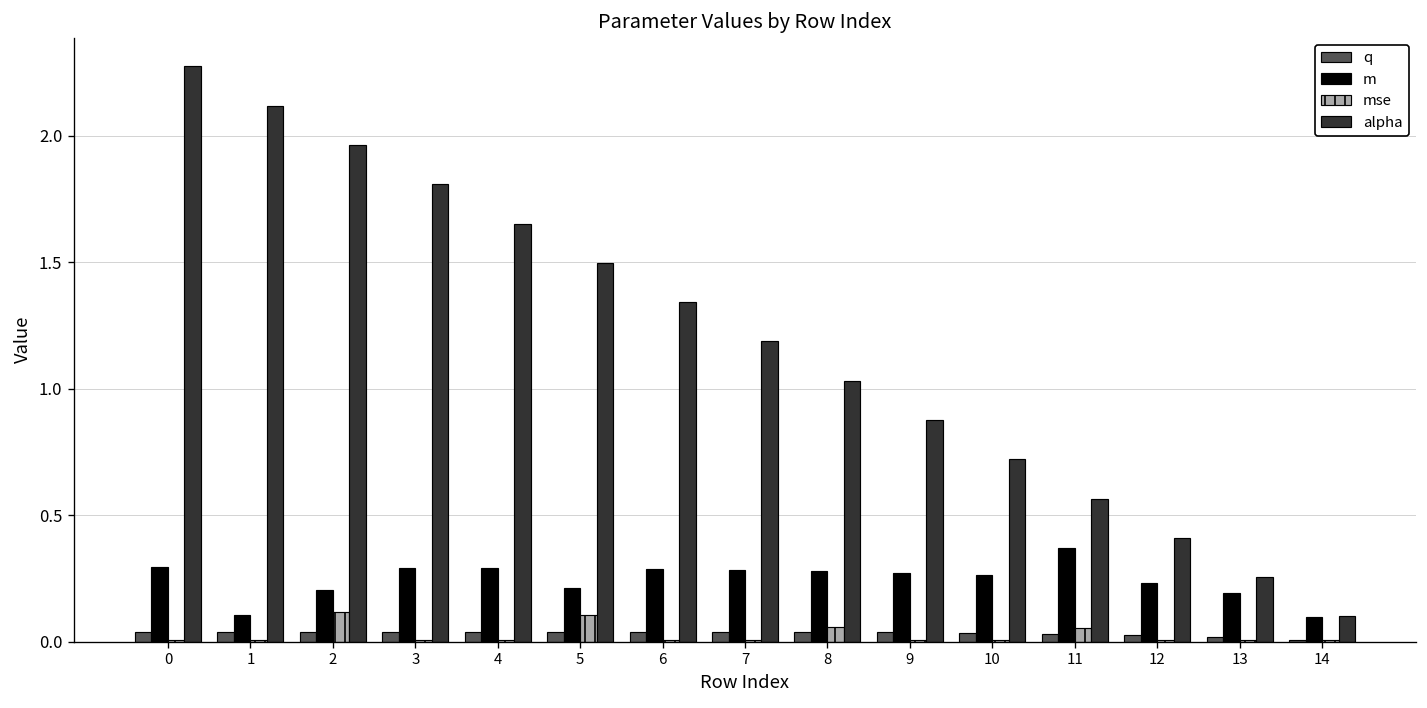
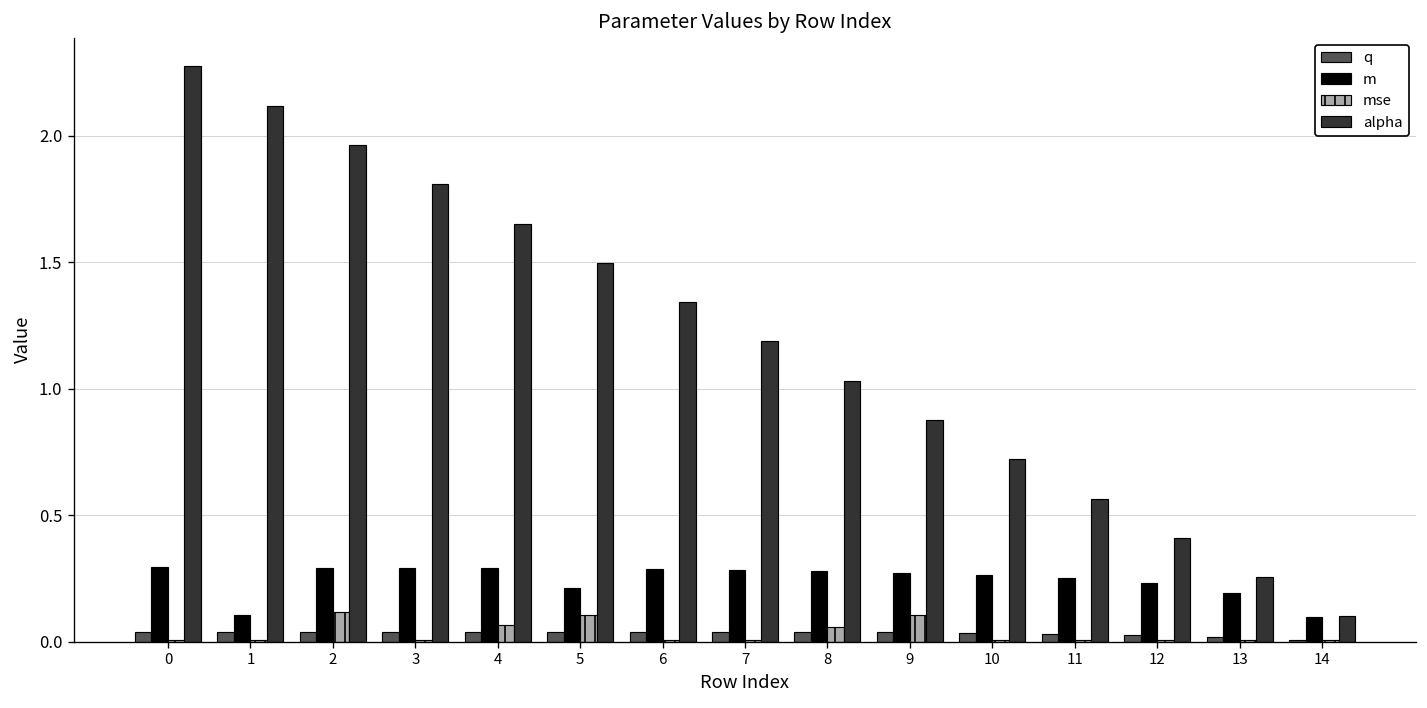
  {
    "m": {
      "0": 0.29,
      "1": 0.11,
-     "2": 0.20,
+     "2": 0.29,
      "3": 0.29,
      "4": 0.29,
      "5": 0.21,
      "6": 0.29,
      "7": 0.28,
      "8": 0.28,
      "9": 0.27,
      "10": 0.26,
-     "11": 0.37,
+     "11": 0.25,
      "12": 0.23,
      "13": 0.19,
      "14": 0.10
    },
    "mse": {
      "2": 0.12,
-     "4": 0.00,
+     "4": 0.07,
      "5": 0.11,
      "8": 0.06,
-     "9": 0.00,
-     "11": 0.06
+     "9": 0.11,
+     "11": 0.00
    }
  }
